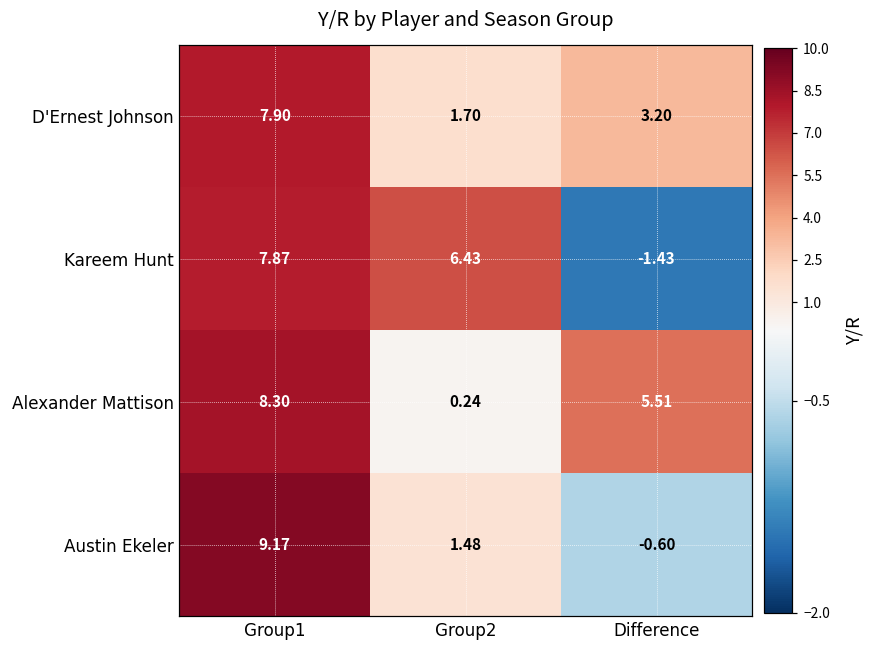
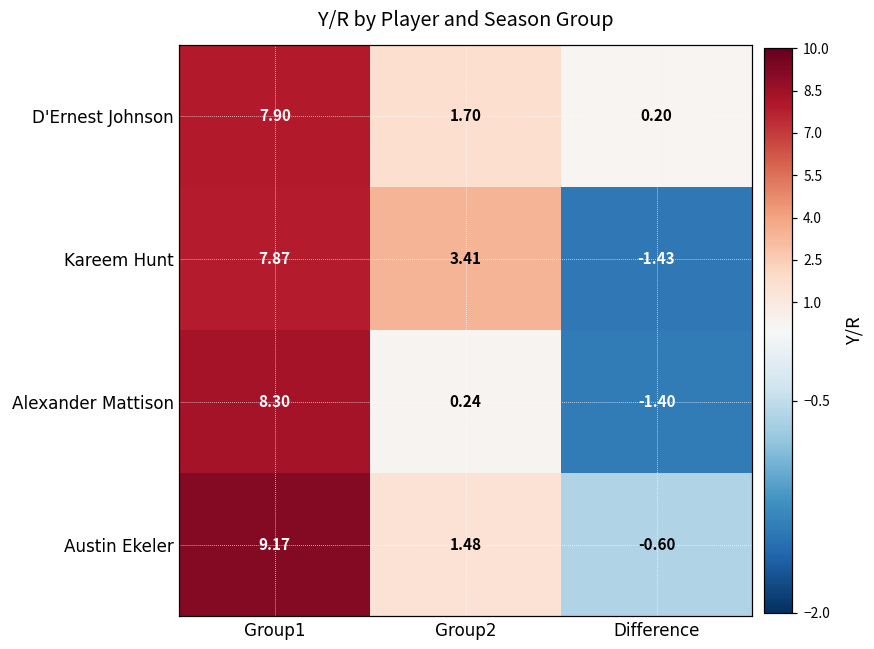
  {
    "D'Ernest Johnson": {
      "Group1": 7.90,
      "Group2": 1.70,
-     "Difference": 3.20
+     "Difference": 0.20
    },
    "Kareem Hunt": {
      "Group1": 7.87,
-     "Group2": 6.43,
+     "Group2": 3.41,
      "Difference": -1.43
    },
    "Alexander Mattison": {
      "Group1": 8.30,
      "Group2": 0.24,
-     "Difference": 5.51
+     "Difference": -1.40
    },
    "Austin Ekeler": {
      "Group1": 9.17,
      "Group2": 1.48,
      "Difference": -0.60
    }
  }
